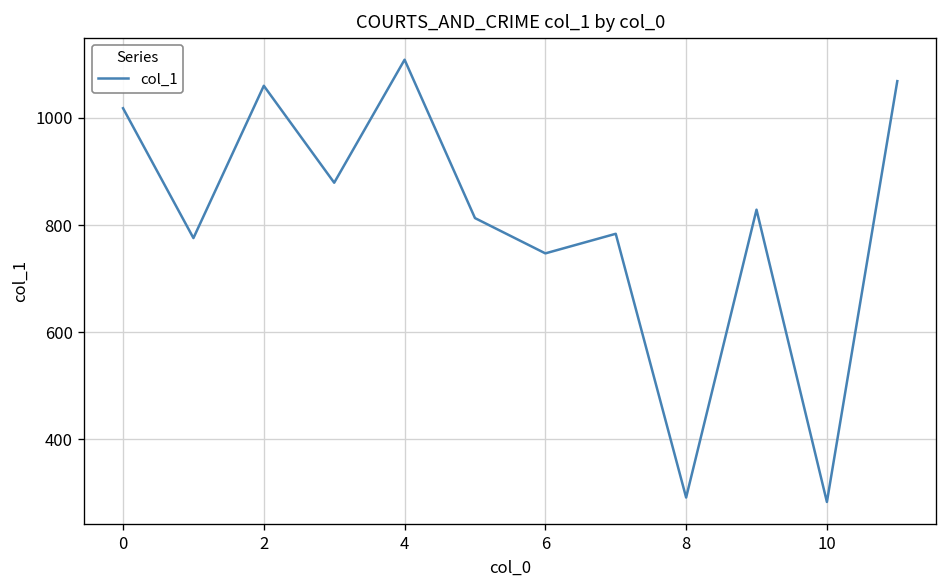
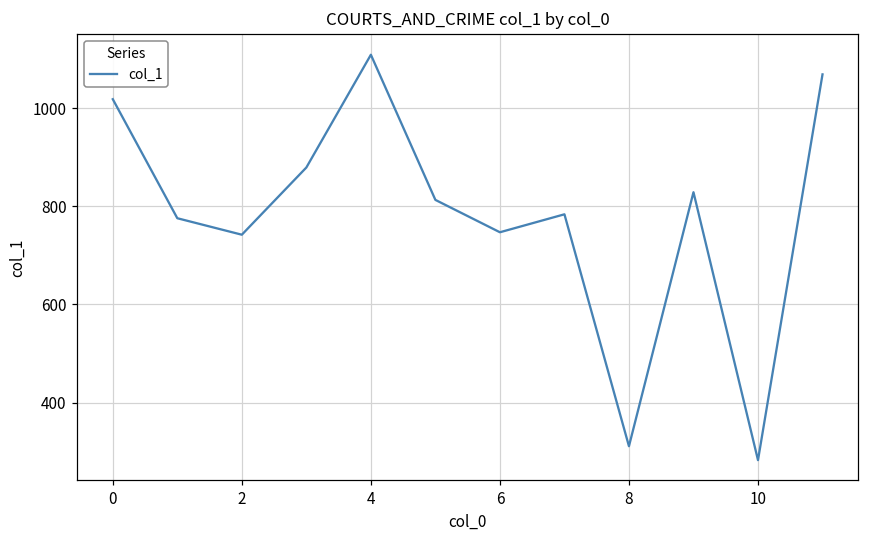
  {
    "0": 1020,
-   "2": 1060,
+   "2": 740,
    "4": 1110,
    "6": 750,
-   "8": 290,
+   "8": 310,
    "10": 280
  }
